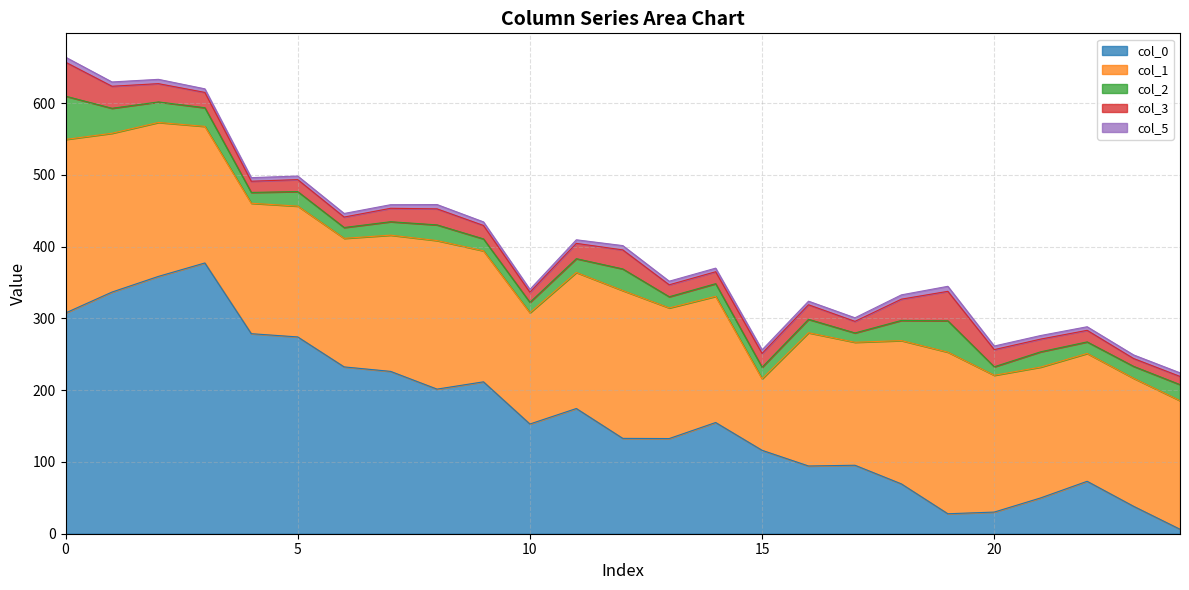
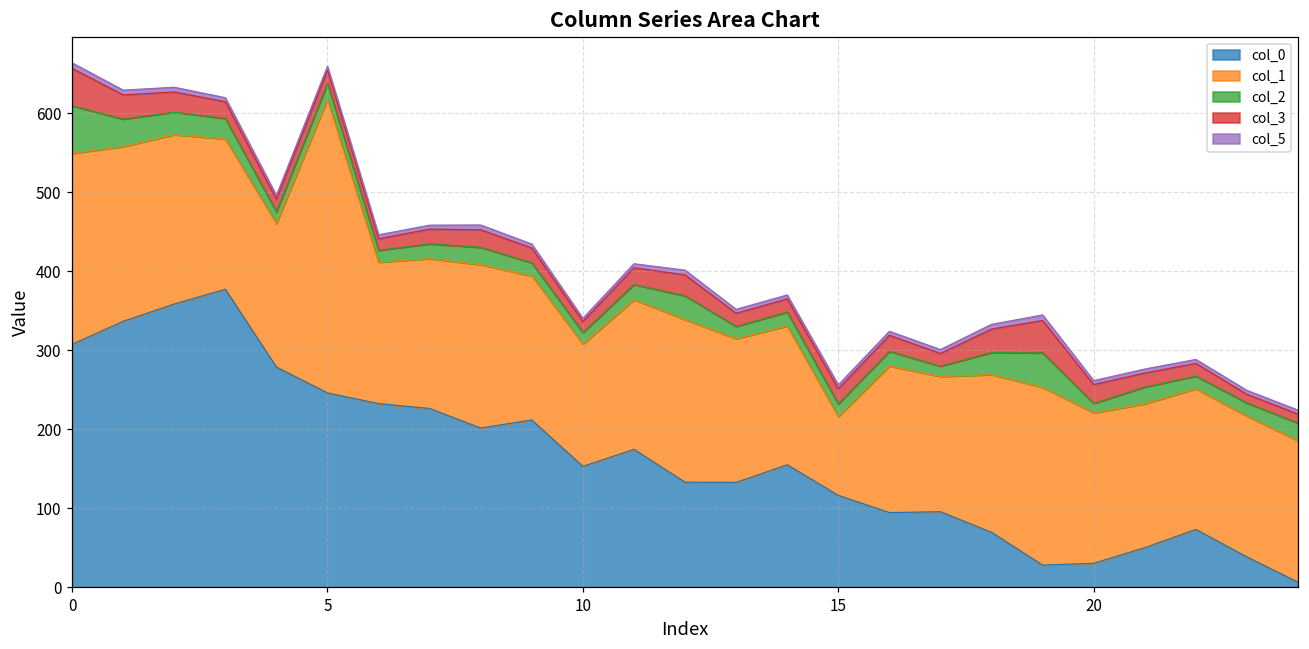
  {
    "col_0": {
      "0": 310,
-     "5": 270,
+     "5": 250,
      "10": 150,
      "15": 120,
      "20": 30
    },
    "col_1": {
      "0": 240,
-     "5": 180,
+     "5": 370,
      "10": 150,
      "15": 100,
      "20": 190
    },
    "col_2": {
      "0": 60,
      "5": 20,
      "10": 10,
      "15": 20,
      "20": 10
    },
    "col_3": {
      "0": 50,
      "5": 20,
      "10": 10,
      "15": 20,
      "20": 20
    },
    "col_5": {
      "0": 10,
      "5": 10,
      "10": 0,
      "15": 10,
      "20": 10
    }
  }
